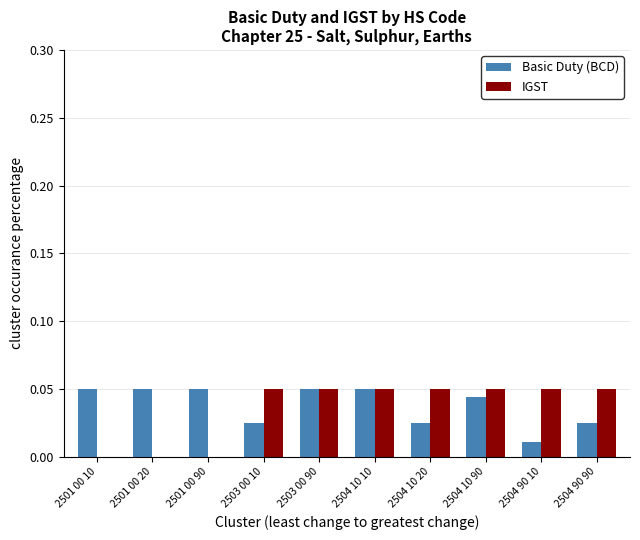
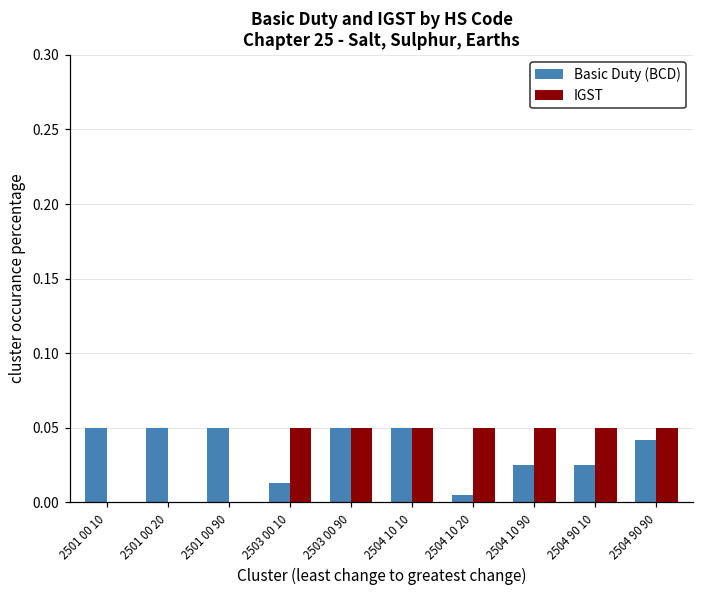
  {
    "Basic Duty (BCD)": {
      "2501 00 10": 0.050,
      "2501 00 20": 0.050,
      "2501 00 90": 0.050,
-     "2503 00 10": 0.025,
+     "2503 00 10": 0.013,
      "2503 00 90": 0.050,
      "2504 10 10": 0.050,
-     "2504 10 20": 0.025,
-     "2504 10 90": 0.044,
-     "2504 90 10": 0.011,
-     "2504 90 90": 0.025
+     "2504 10 20": 0.005,
+     "2504 10 90": 0.025,
+     "2504 90 10": 0.025,
+     "2504 90 90": 0.042
    },
    "IGST": {
      "2501 00 10": 0.000,
      "2501 00 20": 0.000,
      "2501 00 90": 0.000,
      "2503 00 10": 0.050,
      "2503 00 90": 0.050,
      "2504 10 10": 0.050,
      "2504 10 20": 0.050,
      "2504 10 90": 0.050,
      "2504 90 10": 0.050,
      "2504 90 90": 0.050
    }
  }
